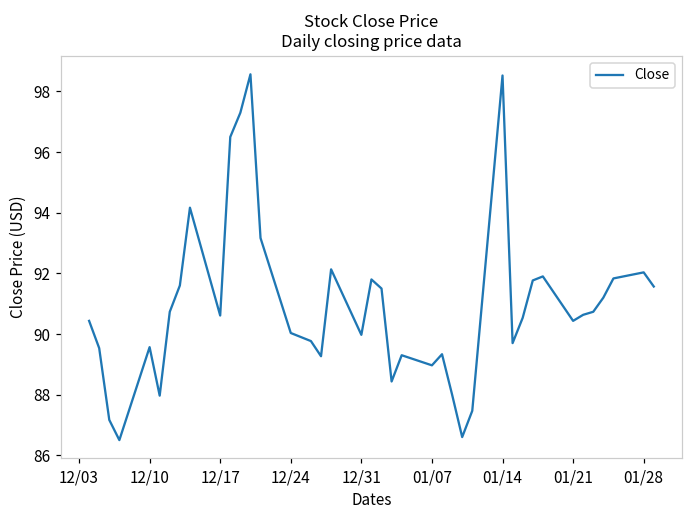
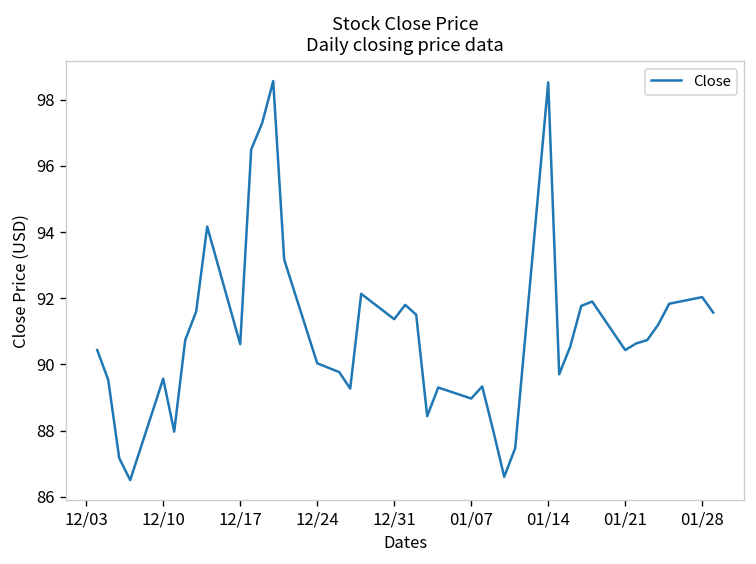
  {
    "12/10": 89.6,
    "12/17": 90.6,
    "12/24": 90.0,
-   "12/31": 90.0,
+   "12/31": 91.4,
    "01/07": 89.0,
    "01/14": 98.5,
    "01/21": 90.4,
    "01/28": 92.0
  }
